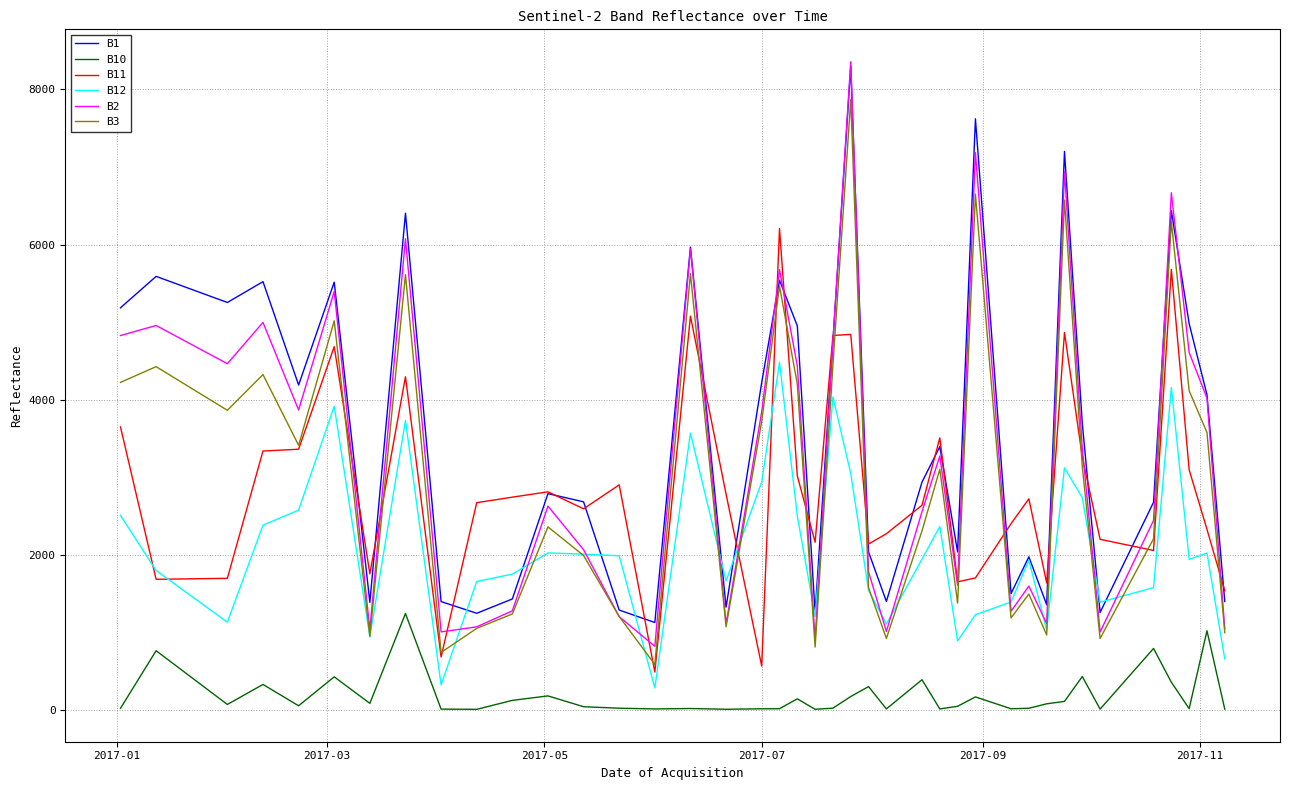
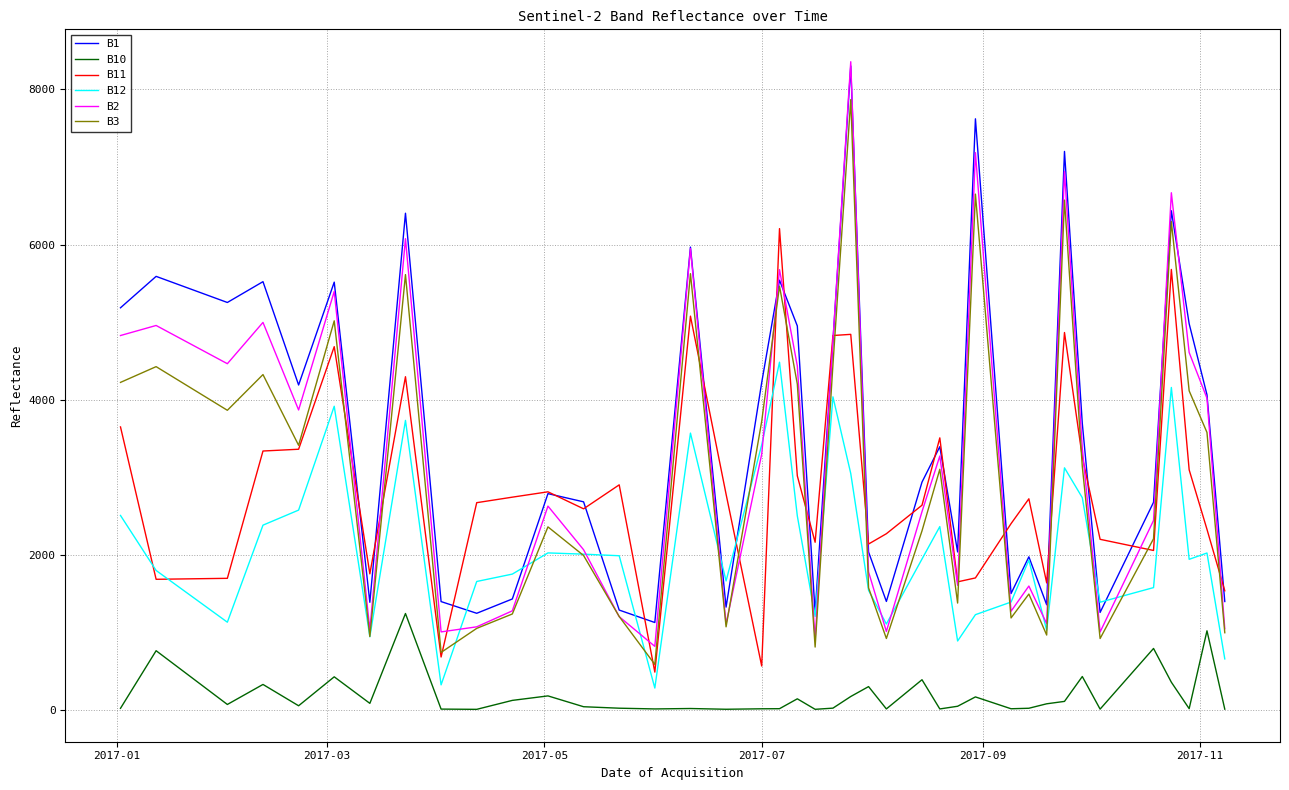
  {
    "B1": {
      "2017-07": 4200
    },
    "B10": {
      "2017-07": 0
    },
    "B11": {
      "2017-07": 600
    },
    "B12": {
-     "2017-07": 2900
+     "2017-07": 3400
    },
    "B2": {
-     "2017-07": 3800
+     "2017-07": 3300
    },
    "B3": {
      "2017-07": 3700
    }
  }
